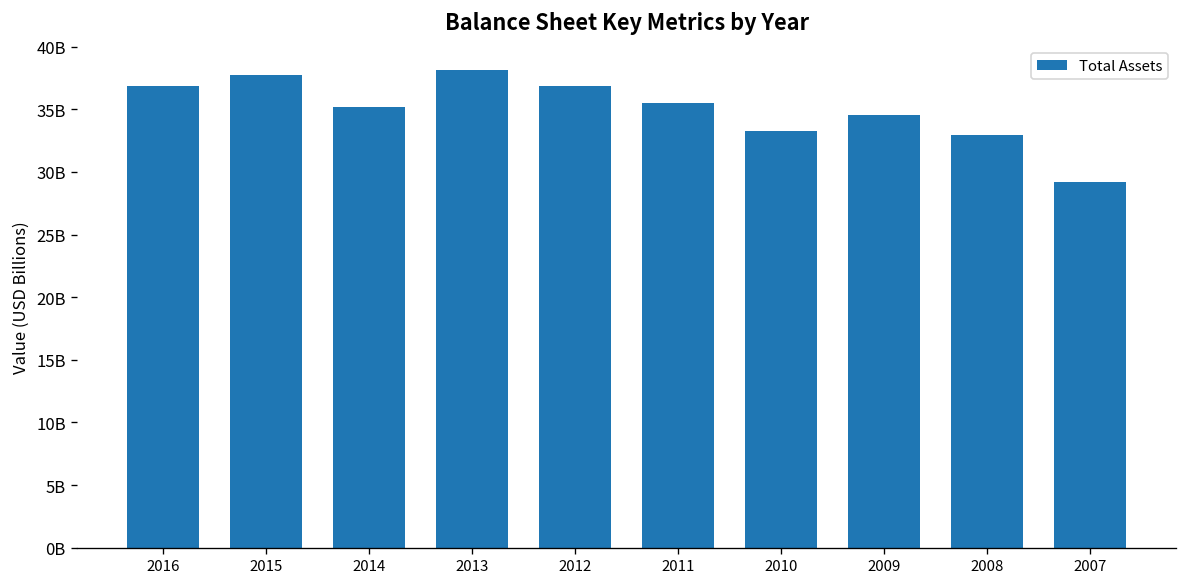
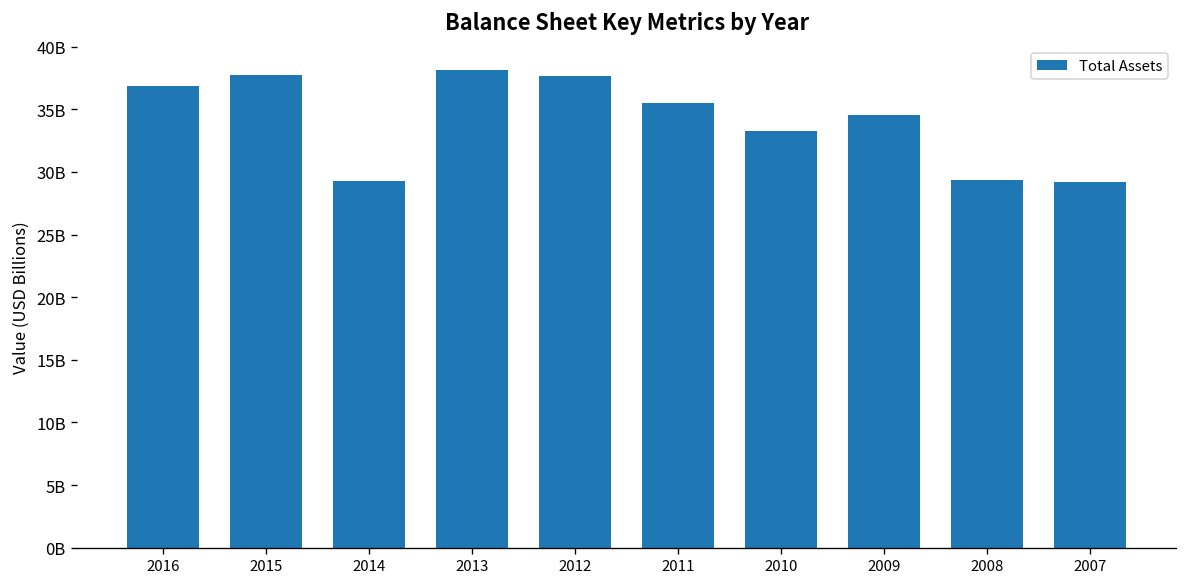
  {
    "2016": 36900000000,
    "2015": 37700000000,
-   "2014": 35200000000,
+   "2014": 29300000000,
    "2013": 38200000000,
-   "2012": 36900000000,
+   "2012": 37700000000,
    "2011": 35500000000,
    "2010": 33200000000,
    "2009": 34600000000,
-   "2008": 33000000000,
+   "2008": 29400000000,
    "2007": 29200000000
  }
